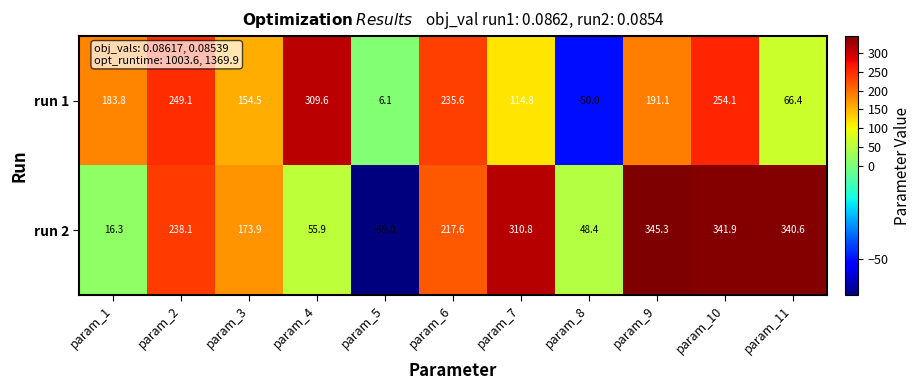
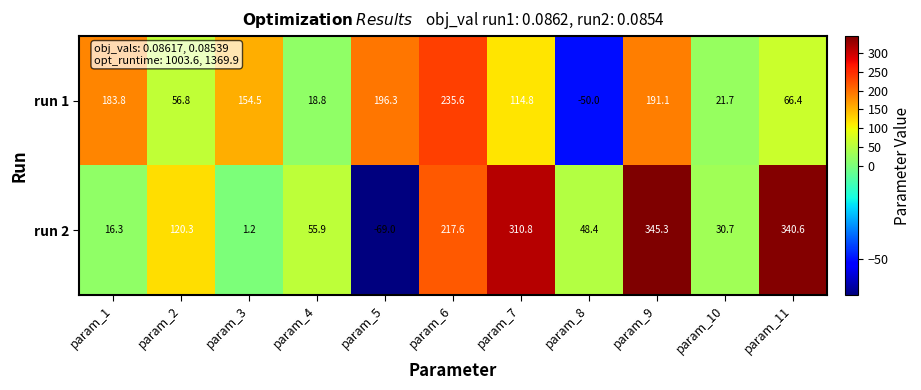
  {
    "run 1": {
      "param_1": 183.8,
-     "param_2": 249.1,
+     "param_2": 56.8,
      "param_3": 154.5,
-     "param_4": 309.6,
-     "param_5": 6.1,
+     "param_4": 18.8,
+     "param_5": 196.3,
      "param_6": 235.6,
      "param_7": 114.8,
      "param_8": -50.0,
      "param_9": 191.1,
-     "param_10": 254.1,
+     "param_10": 21.7,
      "param_11": 66.4
    },
    "run 2": {
      "param_1": 16.3,
-     "param_2": 238.1,
-     "param_3": 173.9,
+     "param_2": 120.3,
+     "param_3": 1.2,
      "param_4": 55.9,
      "param_5": -69.0,
      "param_6": 217.6,
      "param_7": 310.8,
      "param_8": 48.4,
      "param_9": 345.3,
-     "param_10": 341.9,
+     "param_10": 30.7,
      "param_11": 340.6
    }
  }
